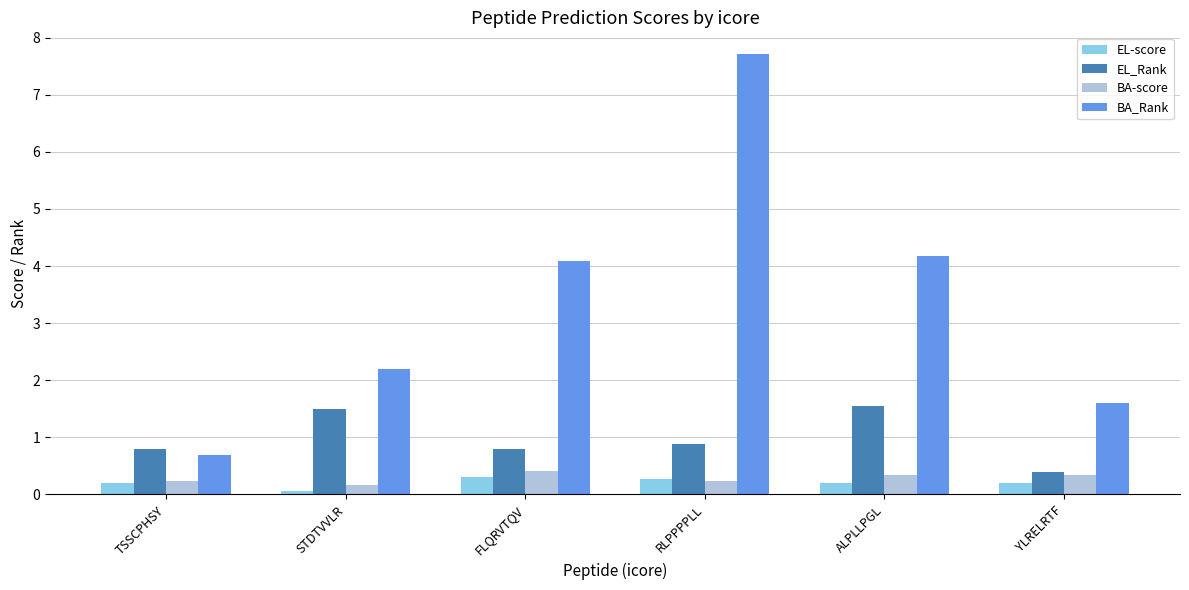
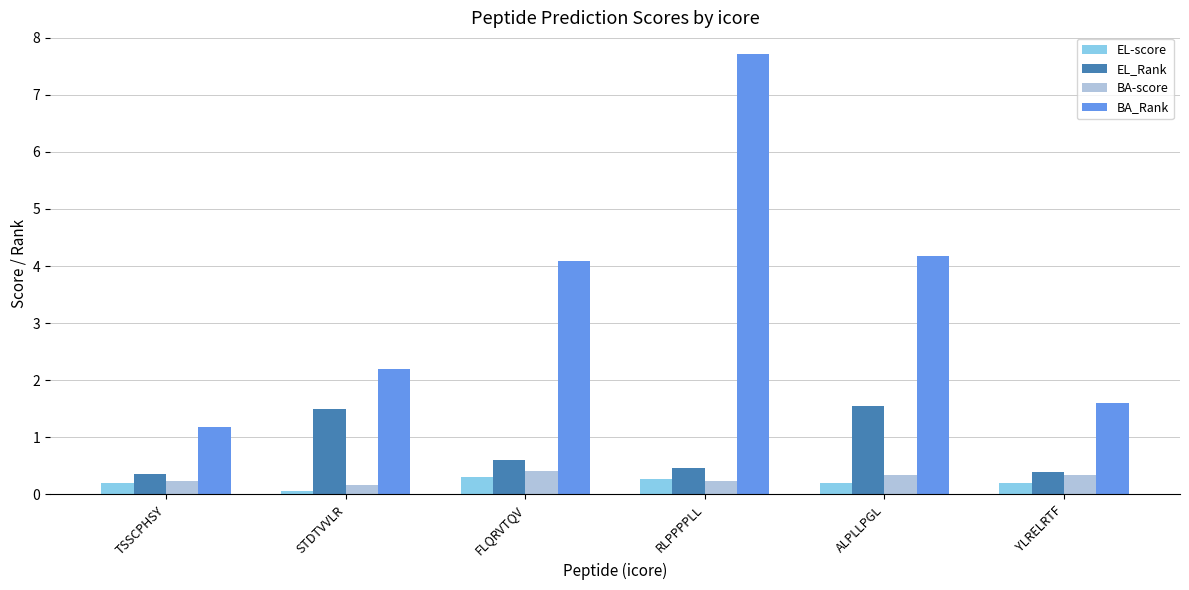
  {
    "EL_Rank": {
-     "TSSCPHSY": 0.8,
+     "TSSCPHSY": 0.4,
      "STDTVVLR": 1.5,
-     "FLQRVTQV": 0.8,
-     "RLPPPPLL": 0.9,
+     "FLQRVTQV": 0.6,
+     "RLPPPPLL": 0.5,
      "ALPLLPGL": 1.6,
      "YLRELRTF": 0.4
    },
    "BA_Rank": {
-     "TSSCPHSY": 0.7,
+     "TSSCPHSY": 1.2,
      "STDTVVLR": 2.2,
      "FLQRVTQV": 4.1,
      "RLPPPPLL": 7.7,
      "ALPLLPGL": 4.2,
      "YLRELRTF": 1.6
    }
  }
